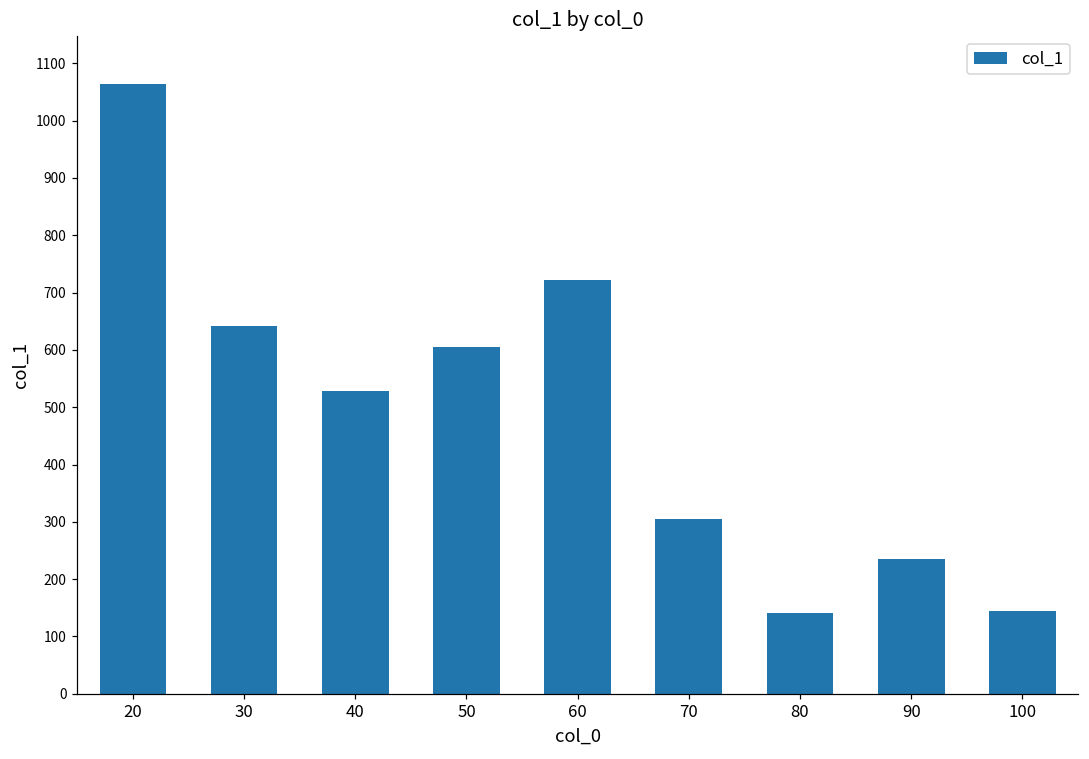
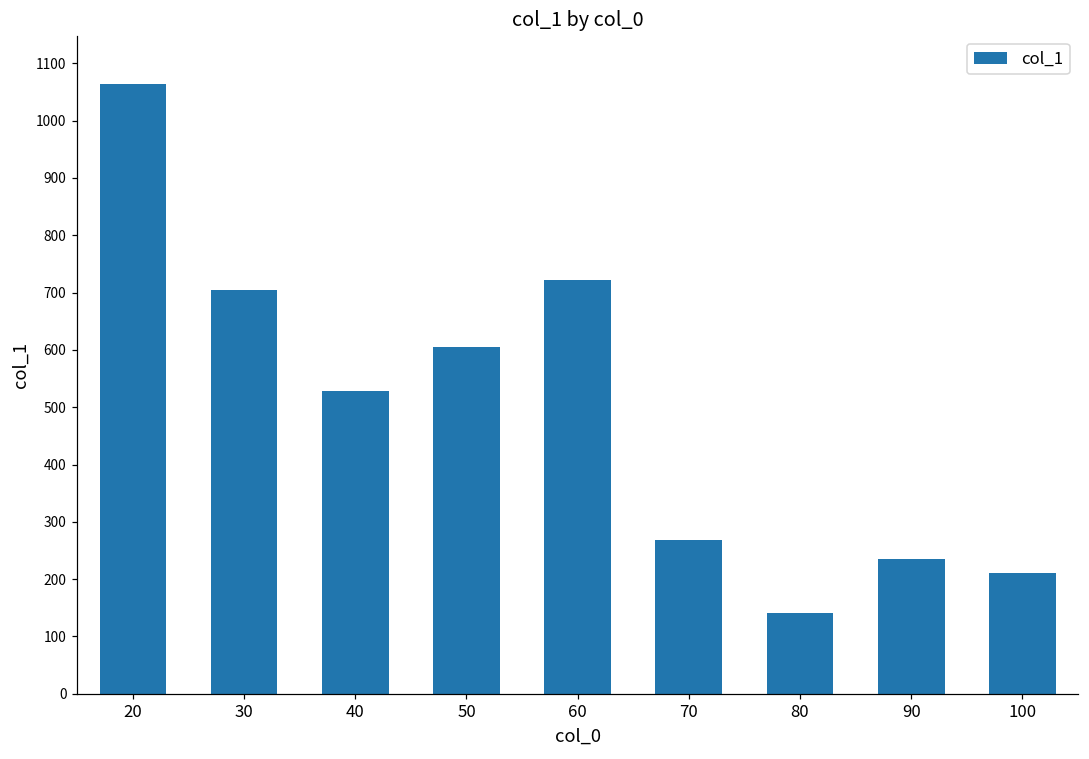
  {
    "20": 1060,
-   "30": 640,
+   "30": 700,
    "40": 530,
    "50": 600,
    "60": 720,
-   "70": 300,
+   "70": 270,
    "80": 140,
    "90": 240,
-   "100": 150
+   "100": 210
  }
